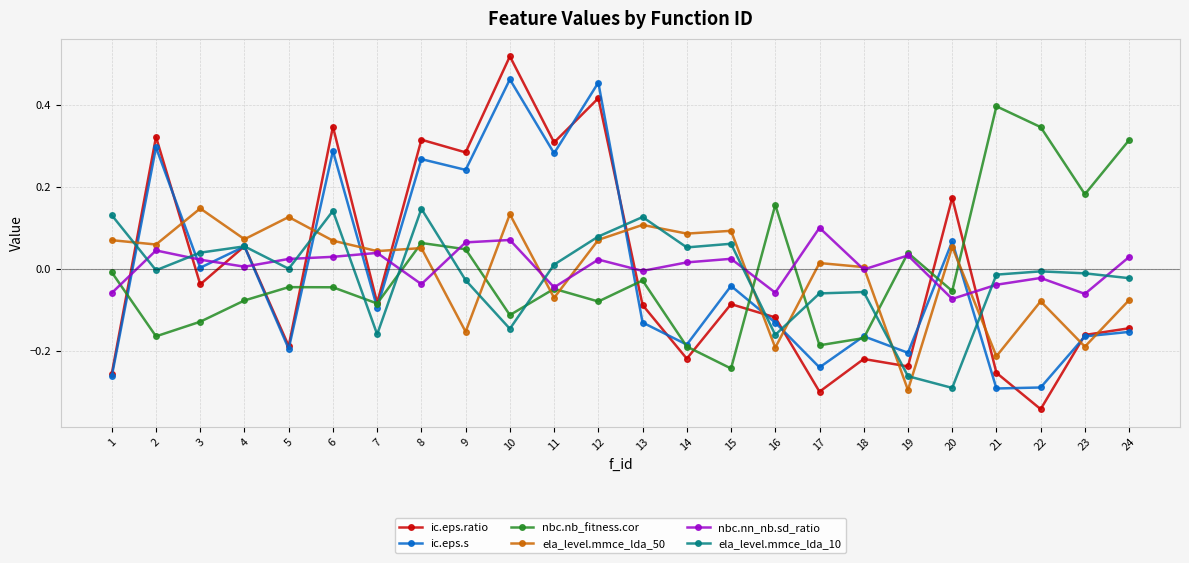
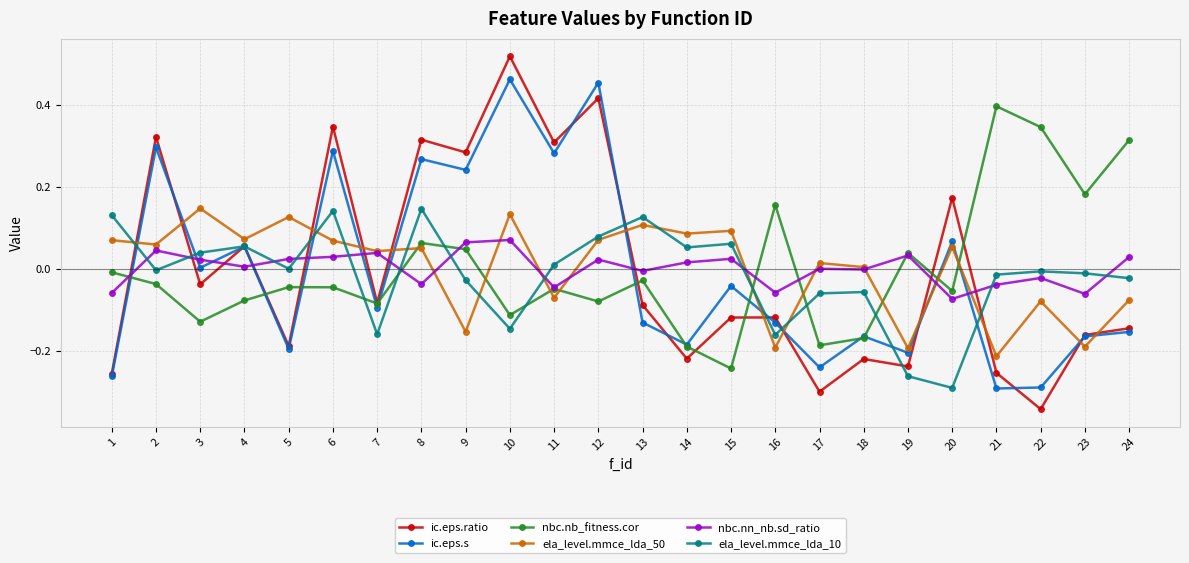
  {
    "ic.eps.ratio": {
      "1": -0.26,
      "2": 0.32,
      "3": -0.04,
      "5": -0.19,
      "6": 0.35,
      "8": 0.32,
      "9": 0.28,
      "10": 0.52,
      "11": 0.31,
      "12": 0.42,
      "13": -0.09,
      "14": -0.22,
-     "15": -0.09,
+     "15": -0.12,
      "16": -0.12,
      "17": -0.30,
      "18": -0.22,
      "19": -0.24,
      "20": 0.17,
      "21": -0.25,
      "22": -0.34,
      "24": -0.15
    },
    "ic.eps.s": {
      "1": -0.26,
      "2": 0.30,
      "3": 0.00,
      "5": -0.20,
      "6": 0.29,
      "7": -0.10,
      "8": 0.27,
      "9": 0.24,
      "10": 0.46,
      "11": 0.28,
      "12": 0.45,
      "13": -0.13,
      "15": -0.04,
      "16": -0.13,
      "17": -0.24,
      "19": -0.21,
      "20": 0.07,
      "21": -0.29,
      "22": -0.29,
      "24": -0.15
    },
    "nbc.nb_fitness.cor": {
      "1": -0.01,
-     "2": -0.17,
+     "2": -0.04,
      "3": -0.13,
      "4": -0.08,
      "5": -0.04,
      "6": -0.05,
      "8": 0.06,
      "9": 0.05,
      "10": -0.11,
      "12": -0.08,
      "13": -0.03,
      "15": -0.24,
      "16": 0.16,
      "17": -0.19,
      "19": 0.04,
      "20": -0.05,
      "21": 0.40,
      "22": 0.35,
      "23": 0.18,
      "24": 0.31
    },
    "ela_level.mmce_lda_50": {
      "1": 0.07,
      "2": 0.06,
      "3": 0.15,
      "4": 0.07,
      "5": 0.13,
      "6": 0.07,
      "8": 0.05,
      "9": -0.15,
      "10": 0.13,
      "11": -0.07,
      "12": 0.07,
      "13": 0.11,
      "14": 0.09,
      "15": 0.09,
      "16": -0.19,
      "17": 0.01,
-     "19": -0.30,
+     "19": -0.19,
      "20": 0.05,
      "21": -0.21,
      "22": -0.08,
      "23": -0.19,
      "24": -0.08
    },
    "nbc.nn_nb.sd_ratio": {
      "1": -0.06,
      "2": 0.04,
      "3": 0.02,
      "4": 0.0,
      "5": 0.02,
      "6": 0.03,
      "8": -0.04,
      "9": 0.06,
      "10": 0.07,
      "12": 0.02,
      "13": 0.0,
      "14": 0.02,
      "15": 0.02,
      "16": -0.06,
-     "17": 0.1,
+     "17": 0.0,
      "19": 0.03,
      "20": -0.07,
      "21": -0.04,
      "22": -0.02,
      "23": -0.06,
      "24": 0.03
    },
    "ela_level.mmce_lda_10": {
      "1": 0.13,
      "2": 0.00,
      "3": 0.04,
      "5": 0.00,
      "6": 0.14,
      "7": -0.16,
      "8": 0.15,
      "9": -0.03,
      "10": -0.15,
      "11": 0.01,
      "12": 0.08,
      "13": 0.13,
      "14": 0.05,
      "15": 0.06,
      "16": -0.16,
      "17": -0.06,
      "18": -0.06,
      "19": -0.26,
      "20": -0.29,
      "21": -0.01,
      "22": -0.01,
      "23": -0.01,
      "24": -0.02
    }
  }
